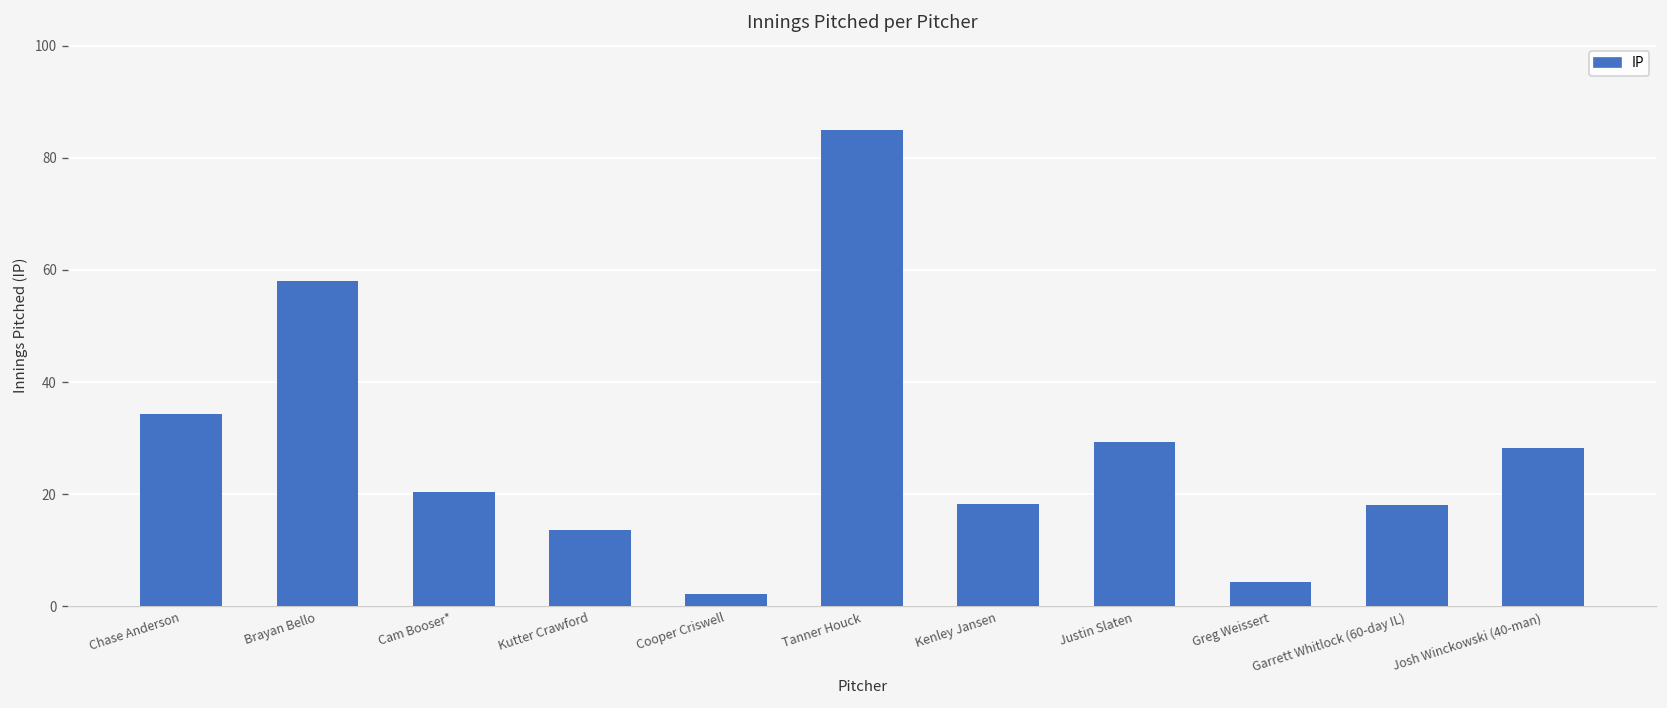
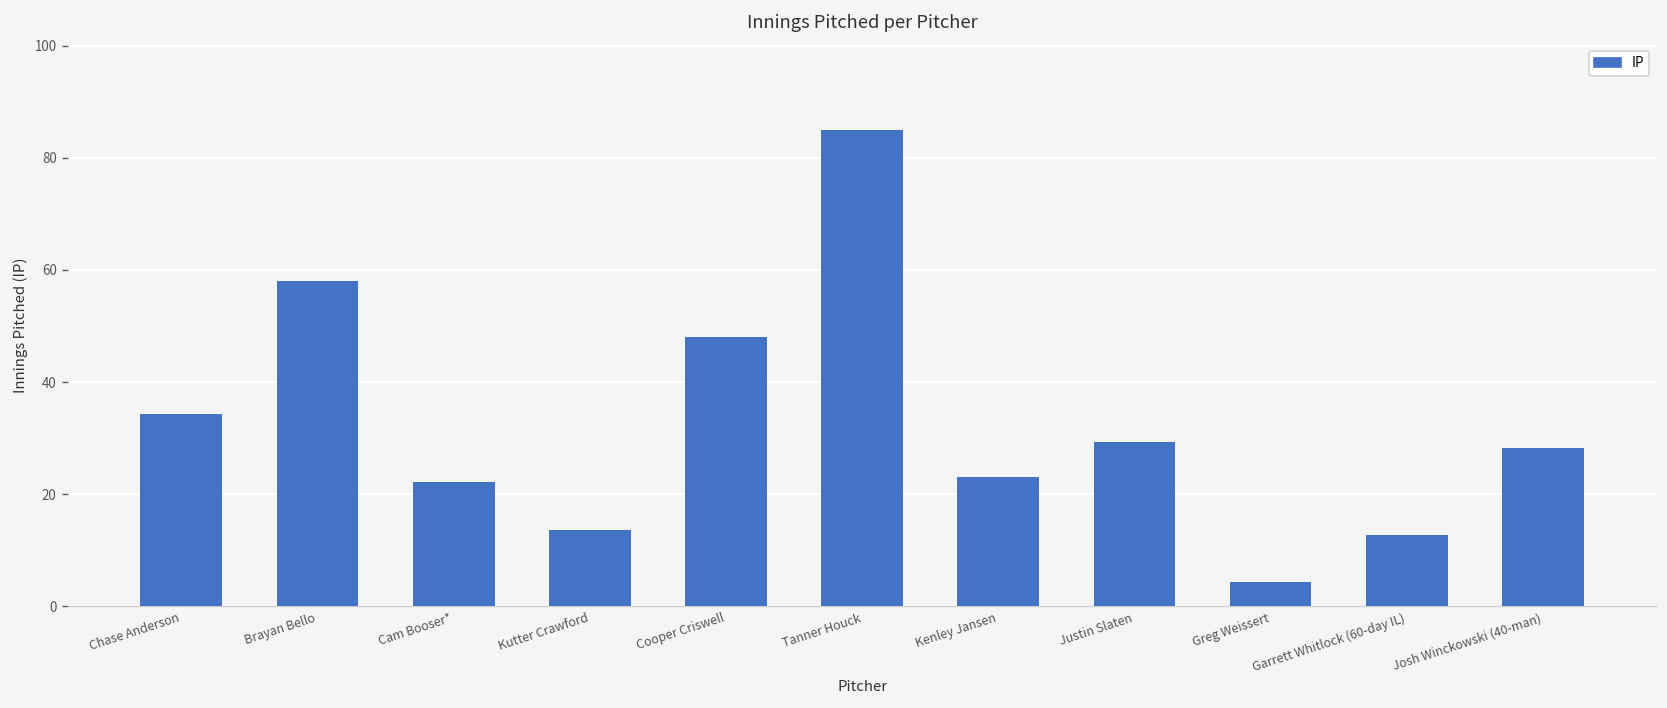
  {
    "Chase Anderson": 34,
    "Brayan Bello": 58,
-   "Cam Booser*": 20,
+   "Cam Booser*": 22,
    "Kutter Crawford": 14,
-   "Cooper Criswell": 2,
+   "Cooper Criswell": 48,
    "Tanner Houck": 85,
-   "Kenley Jansen": 18,
+   "Kenley Jansen": 23,
    "Justin Slaten": 29,
    "Greg Weissert": 4,
-   "Garrett Whitlock (60-day IL)": 18,
+   "Garrett Whitlock (60-day IL)": 13,
    "Josh Winckowski (40-man)": 28
  }
